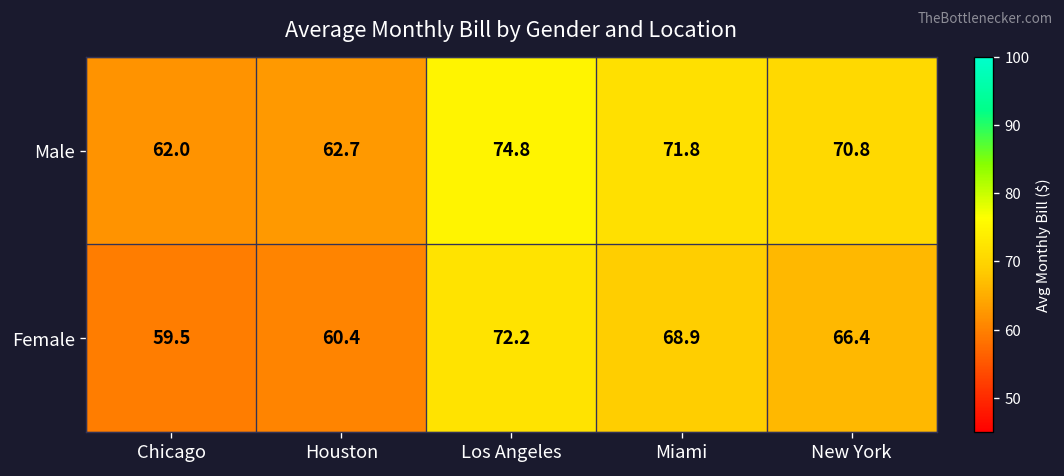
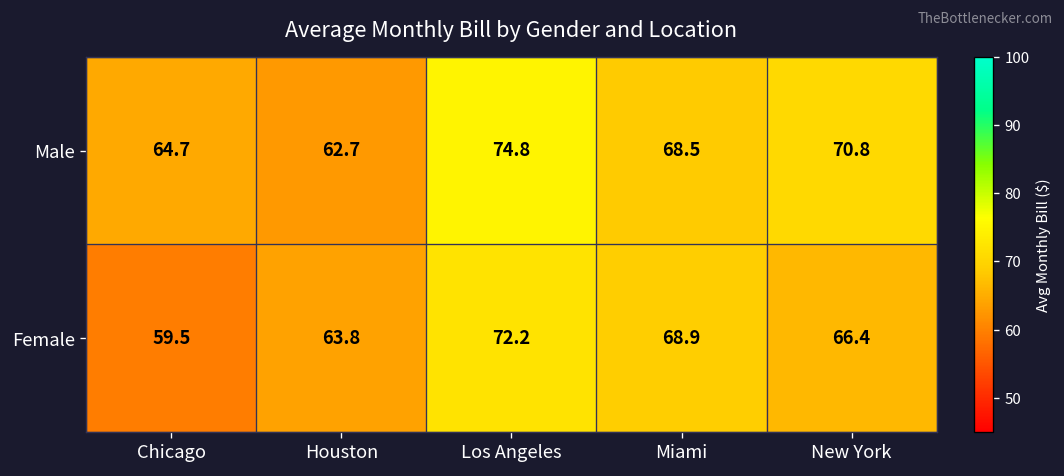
  {
    "Male": {
-     "Chicago": 62.0,
+     "Chicago": 64.7,
      "Houston": 62.7,
      "Los Angeles": 74.8,
-     "Miami": 71.8,
+     "Miami": 68.5,
      "New York": 70.8
    },
    "Female": {
      "Chicago": 59.5,
-     "Houston": 60.4,
+     "Houston": 63.8,
      "Los Angeles": 72.2,
      "Miami": 68.9,
      "New York": 66.4
    }
  }
